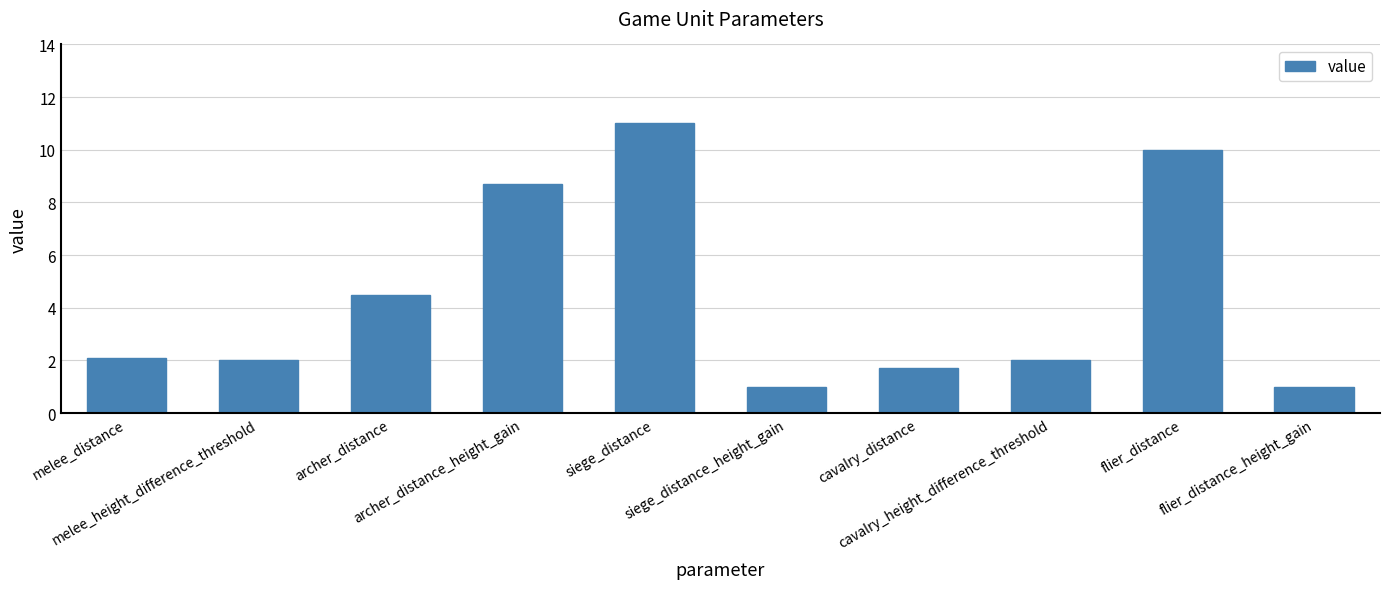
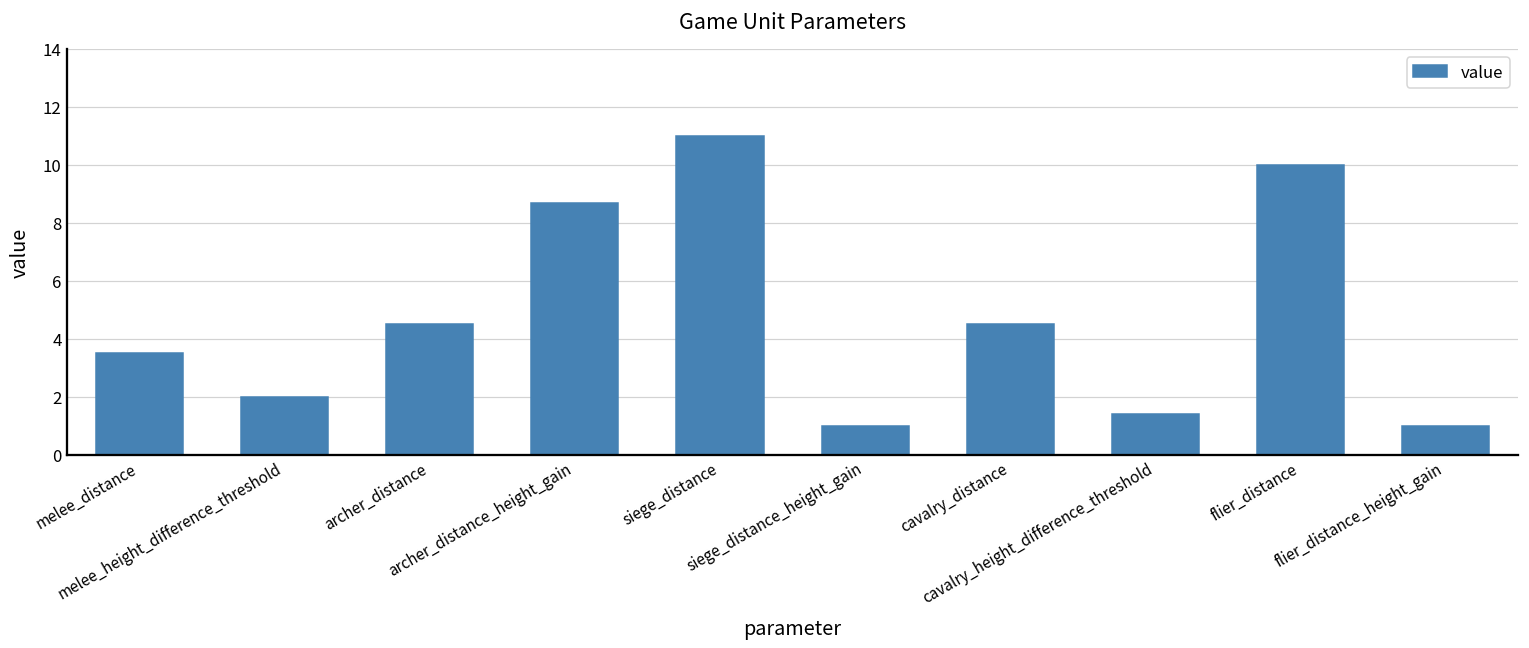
  {
-   "melee_distance": 2.1,
+   "melee_distance": 3.5,
    "melee_height_difference_threshold": 2.0,
    "archer_distance": 4.5,
    "archer_distance_height_gain": 8.7,
    "siege_distance": 11.0,
    "siege_distance_height_gain": 1.0,
-   "cavalry_distance": 1.7,
-   "cavalry_height_difference_threshold": 2.0,
+   "cavalry_distance": 4.5,
+   "cavalry_height_difference_threshold": 1.4,
    "flier_distance": 10.0,
    "flier_distance_height_gain": 1.0
  }
